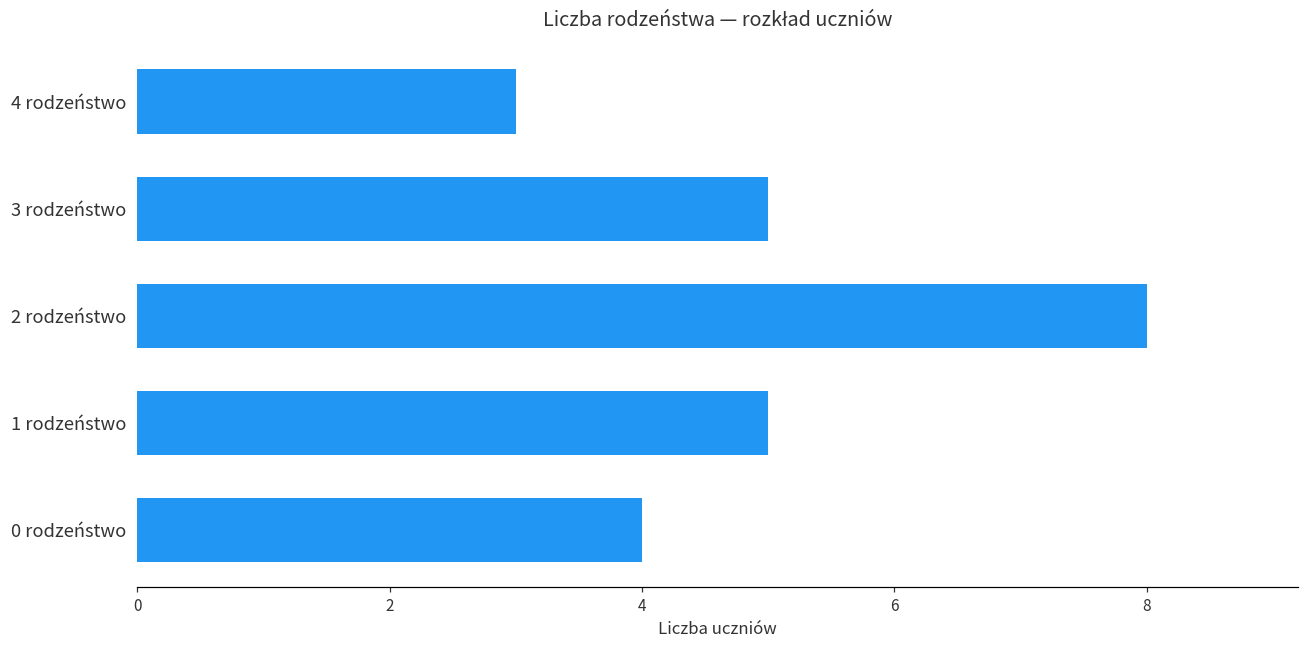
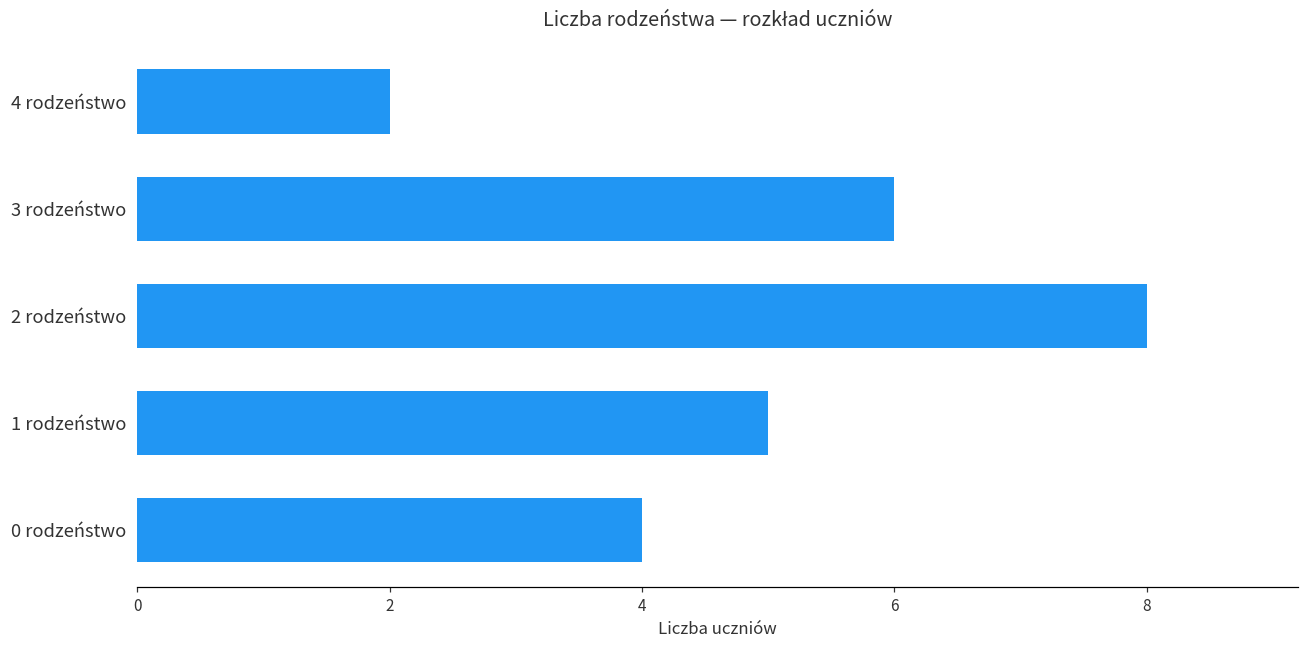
  {
-   "4 rodzeństwo": 3,
-   "3 rodzeństwo": 5,
+   "4 rodzeństwo": 2,
+   "3 rodzeństwo": 6,
    "2 rodzeństwo": 8,
    "1 rodzeństwo": 5,
    "0 rodzeństwo": 4
  }
